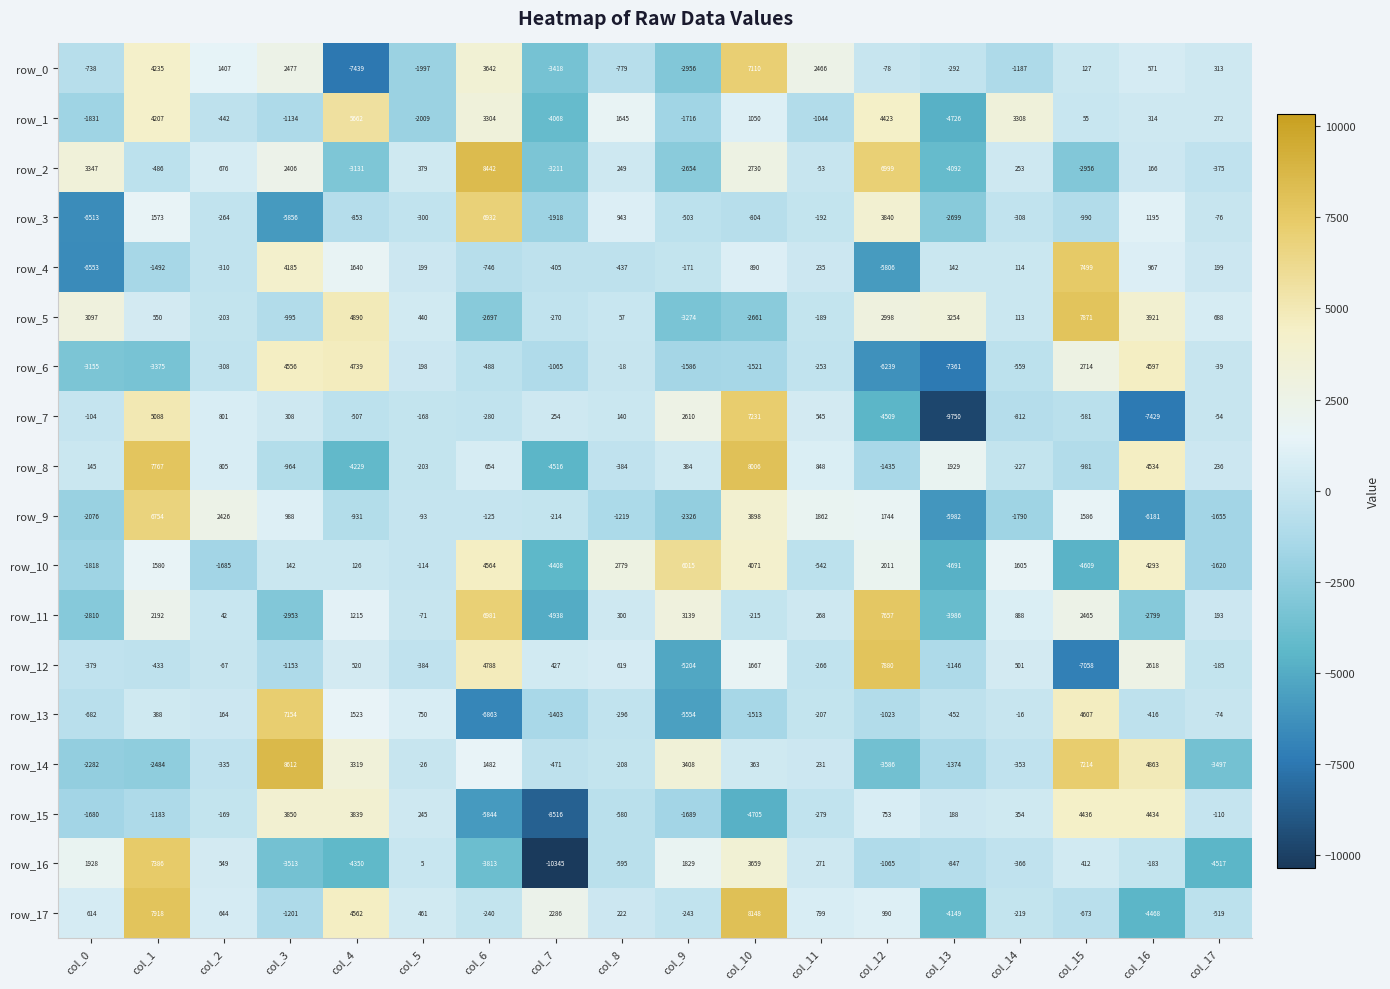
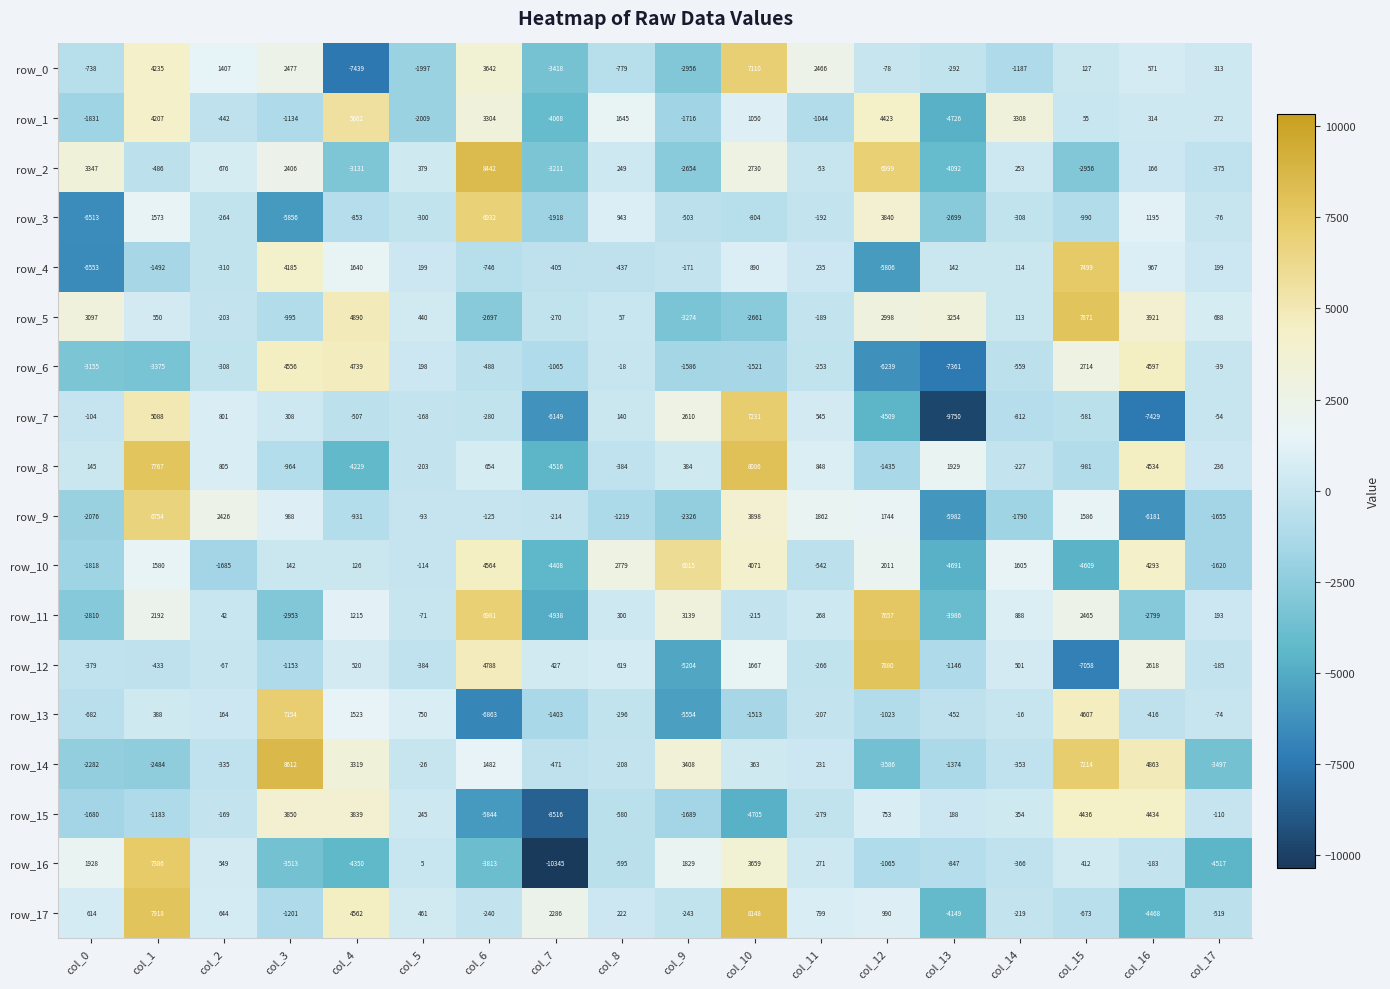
  {
    "row_7": {
      "col_0": -104,
      "col_1": 5088,
      "col_2": 801,
      "col_3": 308,
      "col_4": -507,
      "col_5": -168,
      "col_6": -280,
-     "col_7": 254,
+     "col_7": -6149,
      "col_8": 140,
      "col_9": 2610,
      "col_10": 7231,
      "col_11": 545,
      "col_12": -4509,
      "col_13": -9750,
      "col_14": -812,
      "col_15": -581,
      "col_16": -7429,
      "col_17": -54
    }
  }
